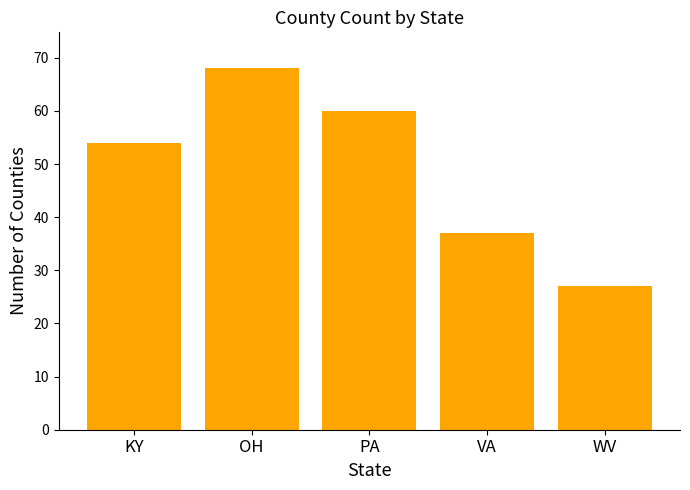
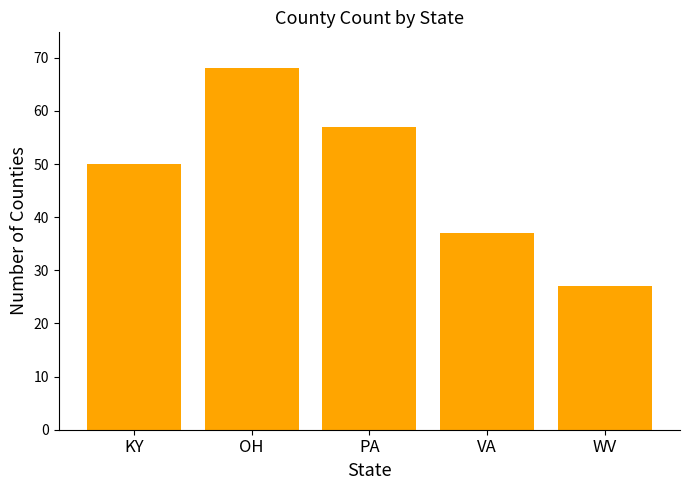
  {
-   "KY": 54,
+   "KY": 50,
    "OH": 68,
-   "PA": 60,
+   "PA": 57,
    "VA": 37,
    "WV": 27
  }
